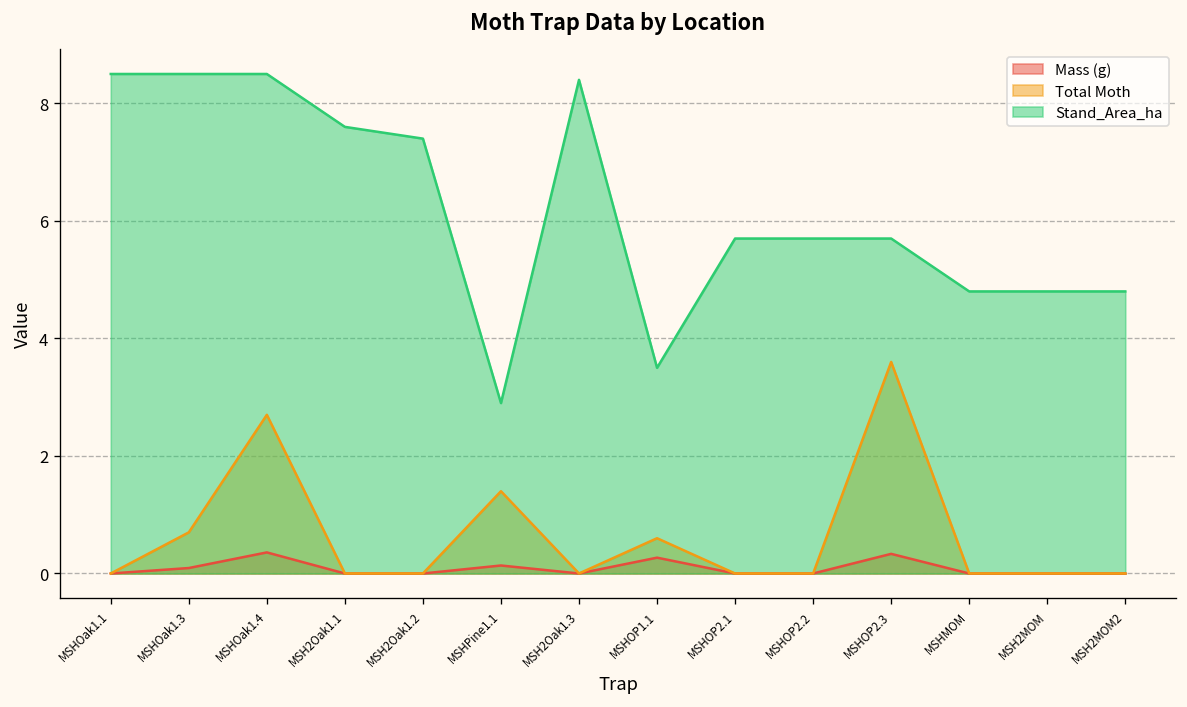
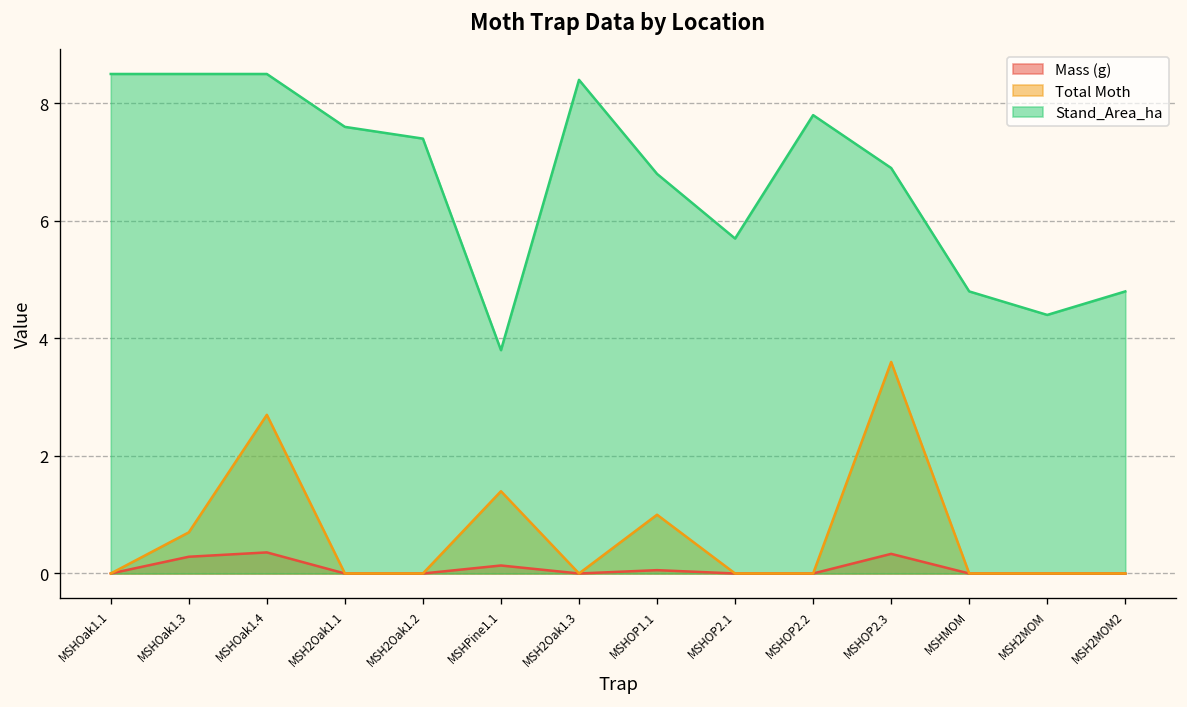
  {
    "Mass (g)": {
-     "MSHOak1.3": 0.1,
+     "MSHOak1.3": 0.3,
      "MSHOak1.4": 0.4,
      "MSHPine1.1": 0.1,
-     "MSHOP1.1": 0.3,
+     "MSHOP1.1": 0.1,
      "MSHOP2.3": 0.3
    },
    "Total Moth": {
      "MSHOak1.3": 0.7,
      "MSHOak1.4": 2.7,
      "MSHPine1.1": 1.4,
-     "MSHOP1.1": 0.6,
+     "MSHOP1.1": 1.0,
      "MSHOP2.3": 3.6
    },
    "Stand_Area_ha": {
      "MSHOak1.1": 8.5,
      "MSHOak1.3": 8.5,
      "MSHOak1.4": 8.5,
      "MSH2Oak1.1": 7.6,
      "MSH2Oak1.2": 7.4,
-     "MSHPine1.1": 2.9,
+     "MSHPine1.1": 3.8,
      "MSH2Oak1.3": 8.4,
-     "MSHOP1.1": 3.5,
+     "MSHOP1.1": 6.8,
      "MSHOP2.1": 5.7,
-     "MSHOP2.2": 5.7,
-     "MSHOP2.3": 5.7,
+     "MSHOP2.2": 7.8,
+     "MSHOP2.3": 6.9,
      "MSHMOM": 4.8,
-     "MSH2MOM": 4.8,
+     "MSH2MOM": 4.4,
      "MSH2MOM2": 4.8
    }
  }
